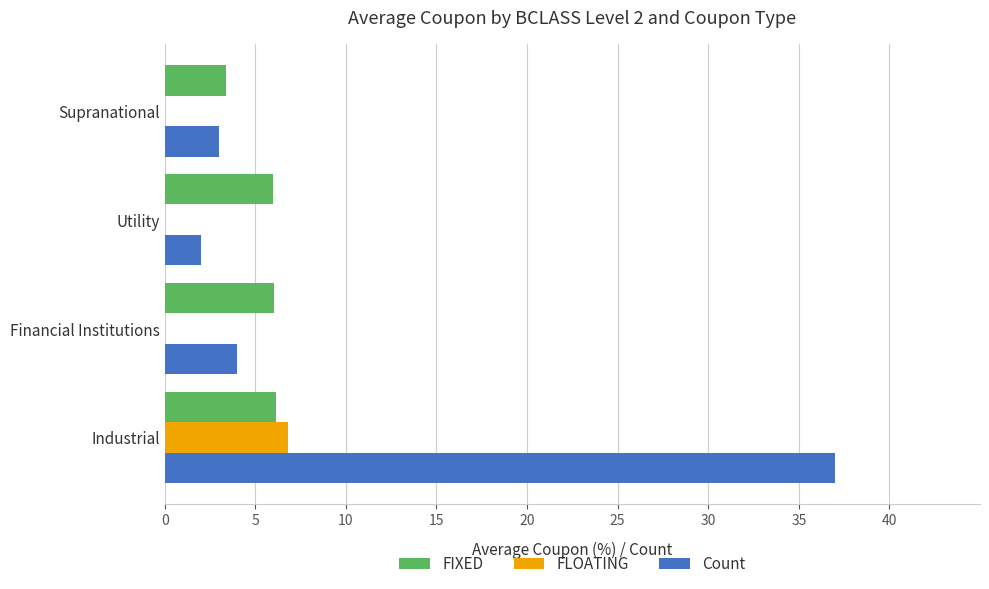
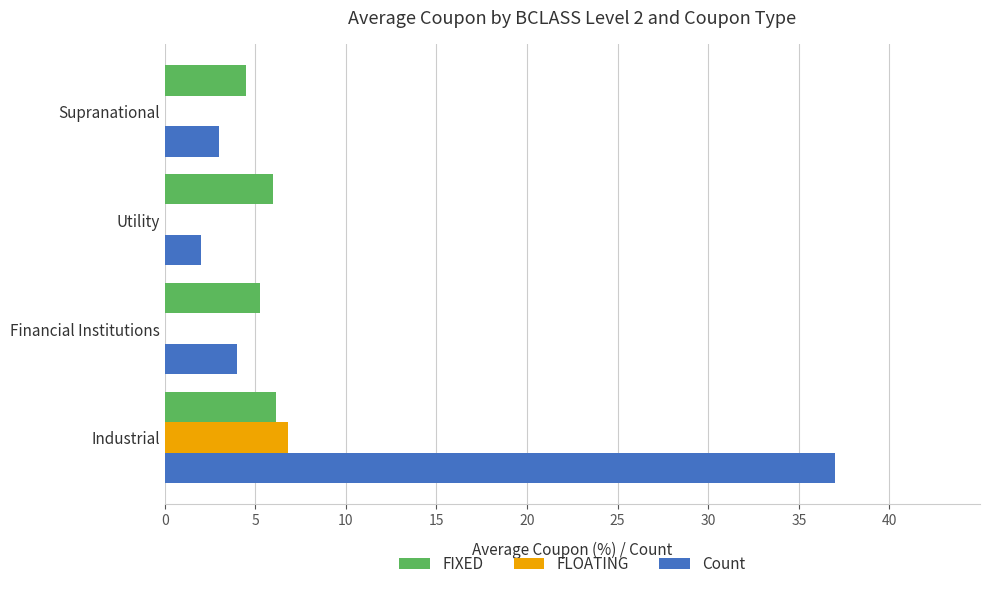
  {
    "FIXED": {
-     "Supranational": 3.4,
+     "Supranational": 4.5,
      "Utility": 6.0,
-     "Financial Institutions": 6.0,
+     "Financial Institutions": 5.3,
      "Industrial": 6.1
    },
    "FLOATING": {
      "Supranational": 0.0,
      "Utility": 0.0,
      "Financial Institutions": 0.0,
      "Industrial": 6.8
    },
    "Count": {
      "Supranational": 3.0,
      "Utility": 2.0,
      "Financial Institutions": 4.0,
      "Industrial": 37.0
    }
  }
